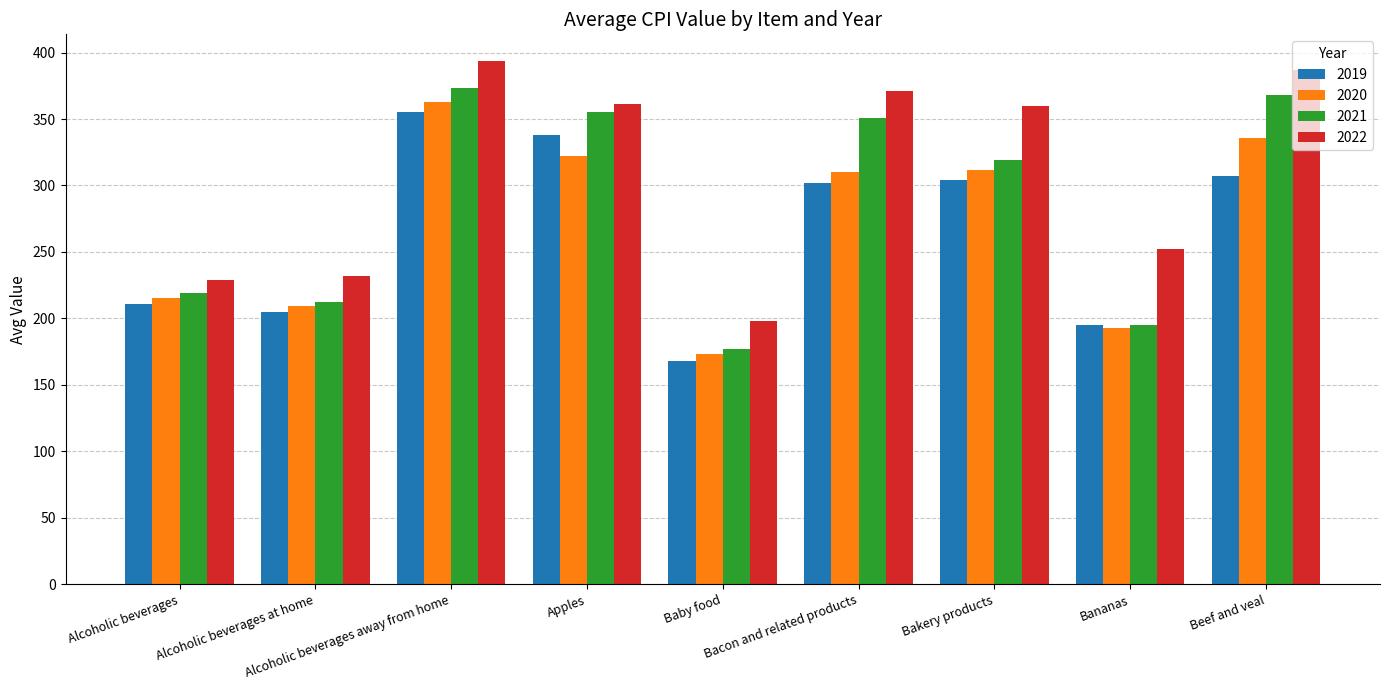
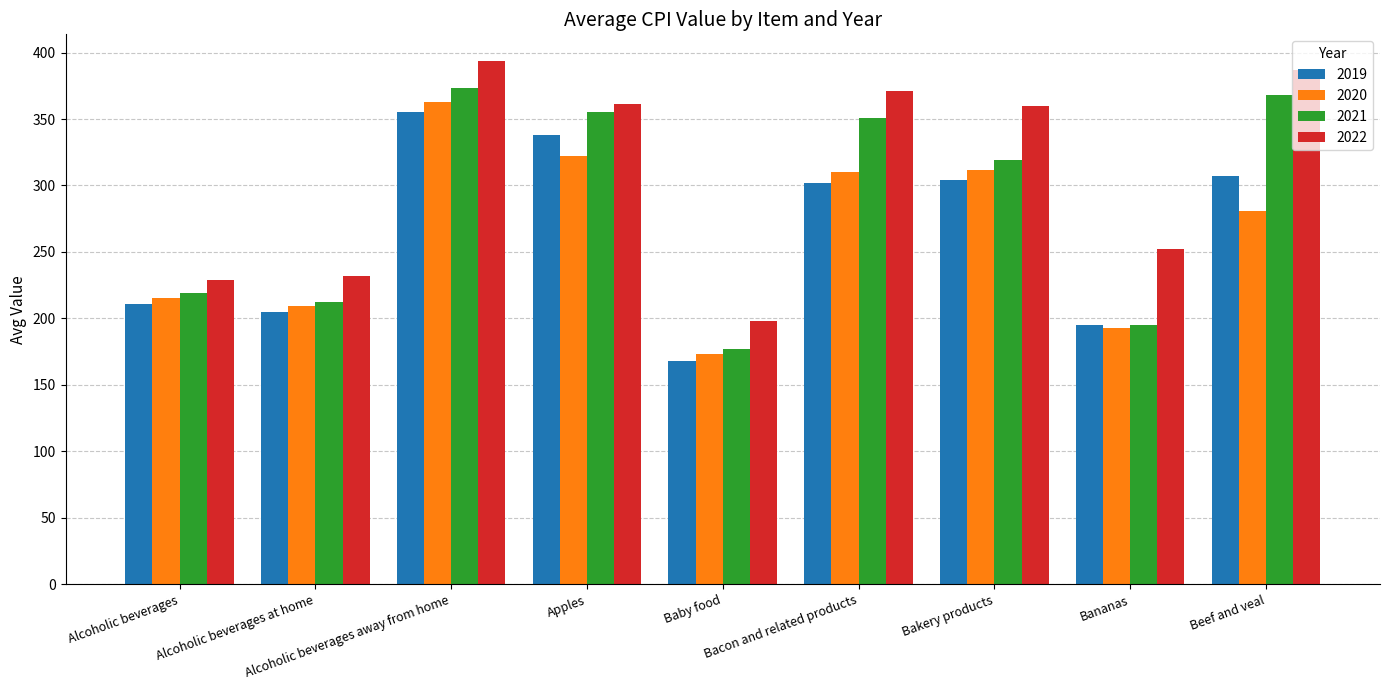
  {
    "2019": {
      "Alcoholic beverages": 211,
      "Alcoholic beverages at home": 205,
      "Alcoholic beverages away from home": 355,
      "Apples": 338,
      "Baby food": 168,
      "Bacon and related products": 302,
      "Bakery products": 304,
      "Bananas": 195,
      "Beef and veal": 307
    },
    "2020": {
      "Alcoholic beverages": 215,
      "Alcoholic beverages at home": 209,
      "Alcoholic beverages away from home": 363,
      "Apples": 322,
      "Baby food": 173,
      "Bacon and related products": 310,
      "Bakery products": 312,
      "Bananas": 193,
-     "Beef and veal": 336
+     "Beef and veal": 281
    },
    "2021": {
      "Alcoholic beverages": 219,
      "Alcoholic beverages at home": 212,
      "Alcoholic beverages away from home": 373,
      "Apples": 355,
      "Baby food": 177,
      "Bacon and related products": 351,
      "Bakery products": 319,
      "Bananas": 195,
      "Beef and veal": 368
    },
    "2022": {
      "Alcoholic beverages": 229,
      "Alcoholic beverages at home": 232,
      "Alcoholic beverages away from home": 394,
      "Apples": 361,
      "Baby food": 198,
      "Bacon and related products": 371,
      "Bakery products": 360,
      "Bananas": 252
    }
  }
